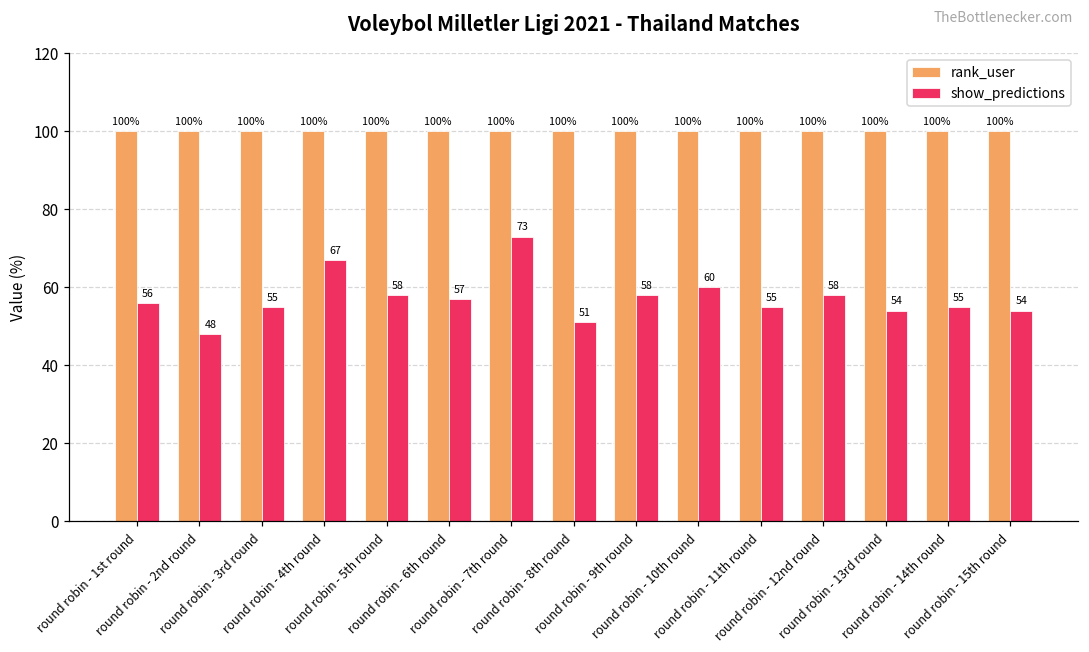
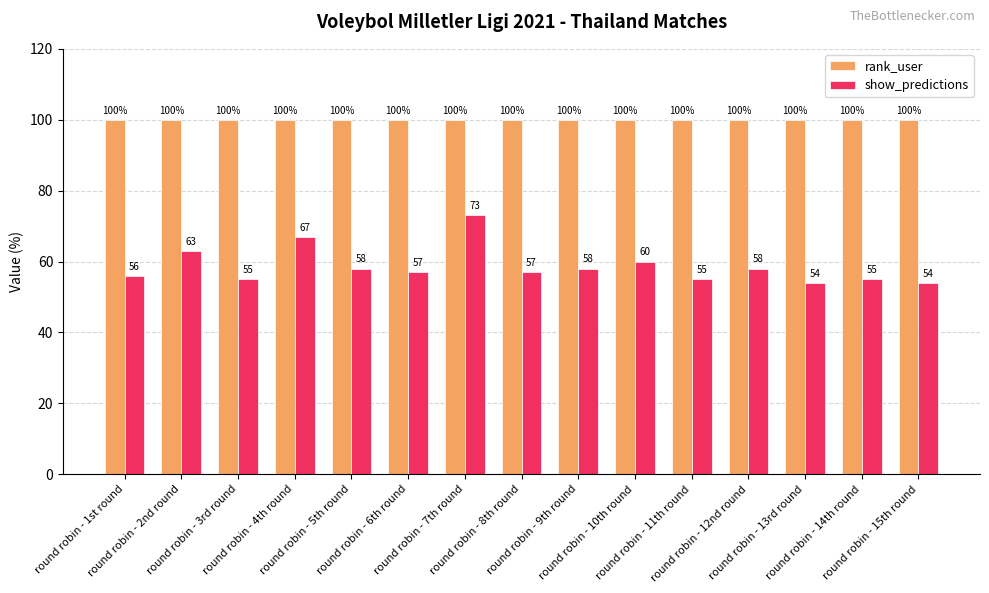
  {
    "rank_user": {
      "round robin - 1st round": "100%",
      "round robin - 2nd round": "100%",
      "round robin - 3rd round": "100%",
      "round robin - 4th round": "100%",
      "round robin - 5th round": "100%",
      "round robin - 6th round": "100%",
      "round robin - 7th round": "100%",
      "round robin - 8th round": "100%",
      "round robin - 9th round": "100%",
      "round robin - 10th round": "100%",
      "round robin - 11th round": "100%",
      "round robin - 12nd round": "100%",
      "round robin - 13rd round": "100%",
      "round robin - 14th round": "100%",
      "round robin - 15th round": "100%"
    },
    "show_predictions": {
      "round robin - 1st round": "56",
-     "round robin - 2nd round": "48",
+     "round robin - 2nd round": "63",
      "round robin - 3rd round": "55",
      "round robin - 4th round": "67",
      "round robin - 5th round": "58",
      "round robin - 6th round": "57",
      "round robin - 7th round": "73",
-     "round robin - 8th round": "51",
+     "round robin - 8th round": "57",
      "round robin - 9th round": "58",
      "round robin - 10th round": "60",
      "round robin - 11th round": "55",
      "round robin - 12nd round": "58",
      "round robin - 13rd round": "54",
      "round robin - 14th round": "55",
      "round robin - 15th round": "54"
    }
  }
